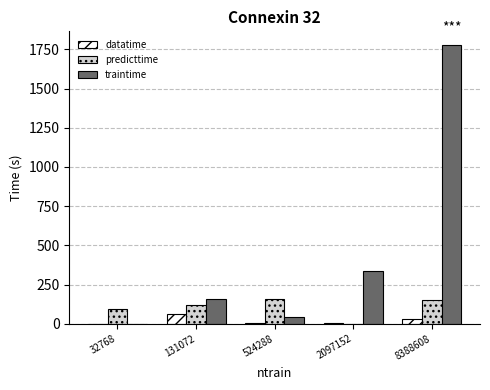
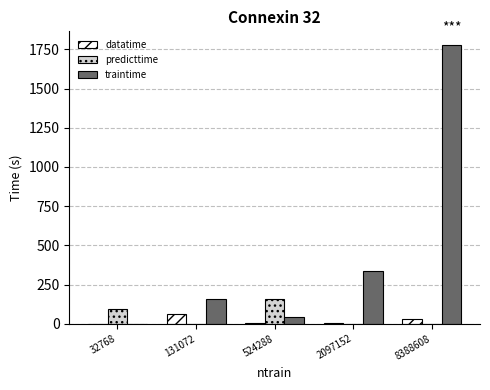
  {
    "datatime": {
      "131072": 60,
      "8388608": 30
    },
    "predicttime": {
      "32768": 100,
-     "131072": 120,
+     "131072": 0,
      "524288": 160,
-     "8388608": 150
+     "8388608": 0
    },
    "traintime": {
      "131072": 160,
      "524288": 40,
      "2097152": 340,
      "8388608": 1780
    }
  }
